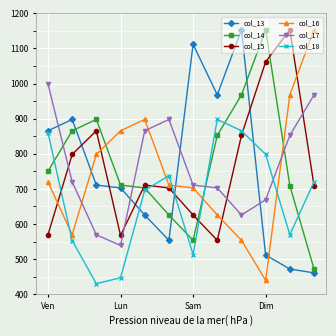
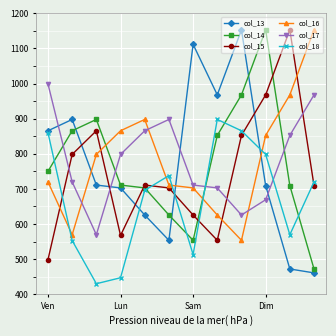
  {
    "col_13": {
      "Lun": 700,
      "Sam": 1110,
-     "Dim": 510
+     "Dim": 710
    },
    "col_14": {
      "Ven": 750,
      "Lun": 710,
      "Sam": 550
    },
    "col_15": {
-     "Ven": 570,
+     "Ven": 500,
      "Lun": 570,
      "Sam": 630,
-     "Dim": 1060
+     "Dim": 970
    },
    "col_16": {
      "Ven": 720,
      "Lun": 870,
      "Sam": 700,
-     "Dim": 440
+     "Dim": 850
    },
    "col_17": {
      "Ven": 1000,
-     "Lun": 540,
+     "Lun": 800,
      "Sam": 710,
      "Dim": 670
    },
    "col_18": {
      "Lun": 450,
      "Sam": 510,
      "Dim": 800
    }
  }
